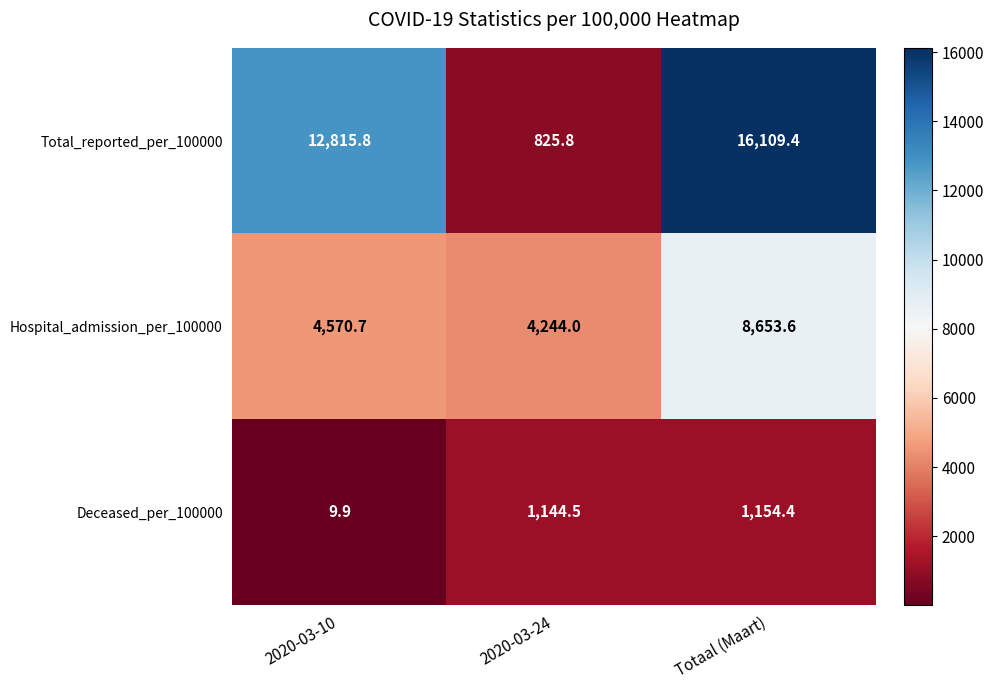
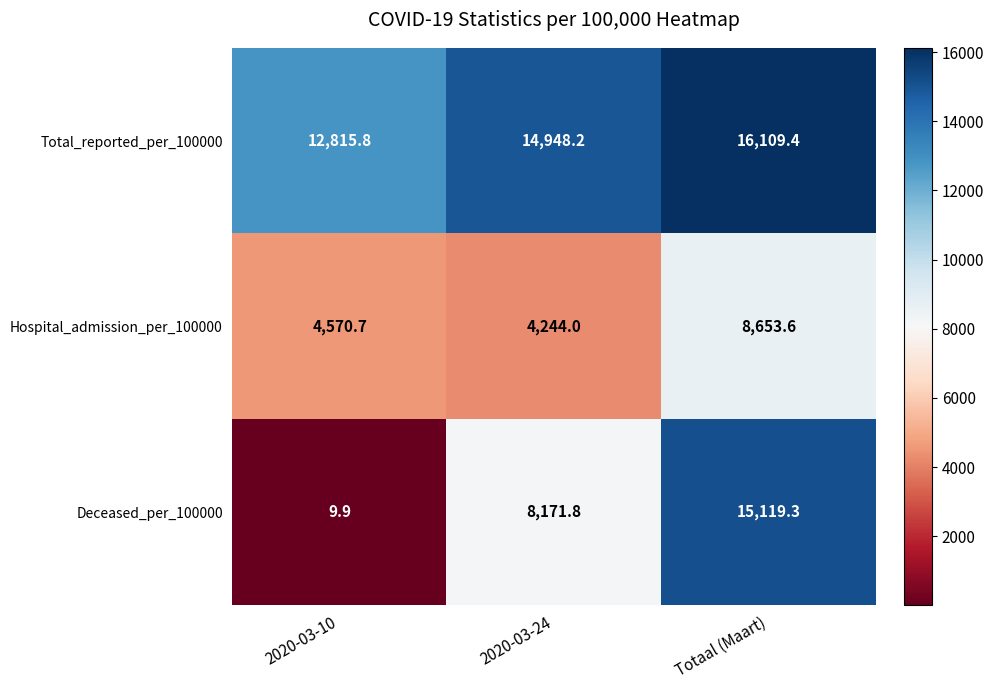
  {
    "Total_reported_per_100000": {
      "2020-03-10": "12,815.8",
-     "2020-03-24": "825.8",
+     "2020-03-24": "14,948.2",
      "Totaal (Maart)": "16,109.4"
    },
    "Hospital_admission_per_100000": {
      "2020-03-10": "4,570.7",
      "2020-03-24": "4,244.0",
      "Totaal (Maart)": "8,653.6"
    },
    "Deceased_per_100000": {
      "2020-03-10": "9.9",
-     "2020-03-24": "1,144.5",
-     "Totaal (Maart)": "1,154.4"
+     "2020-03-24": "8,171.8",
+     "Totaal (Maart)": "15,119.3"
    }
  }
